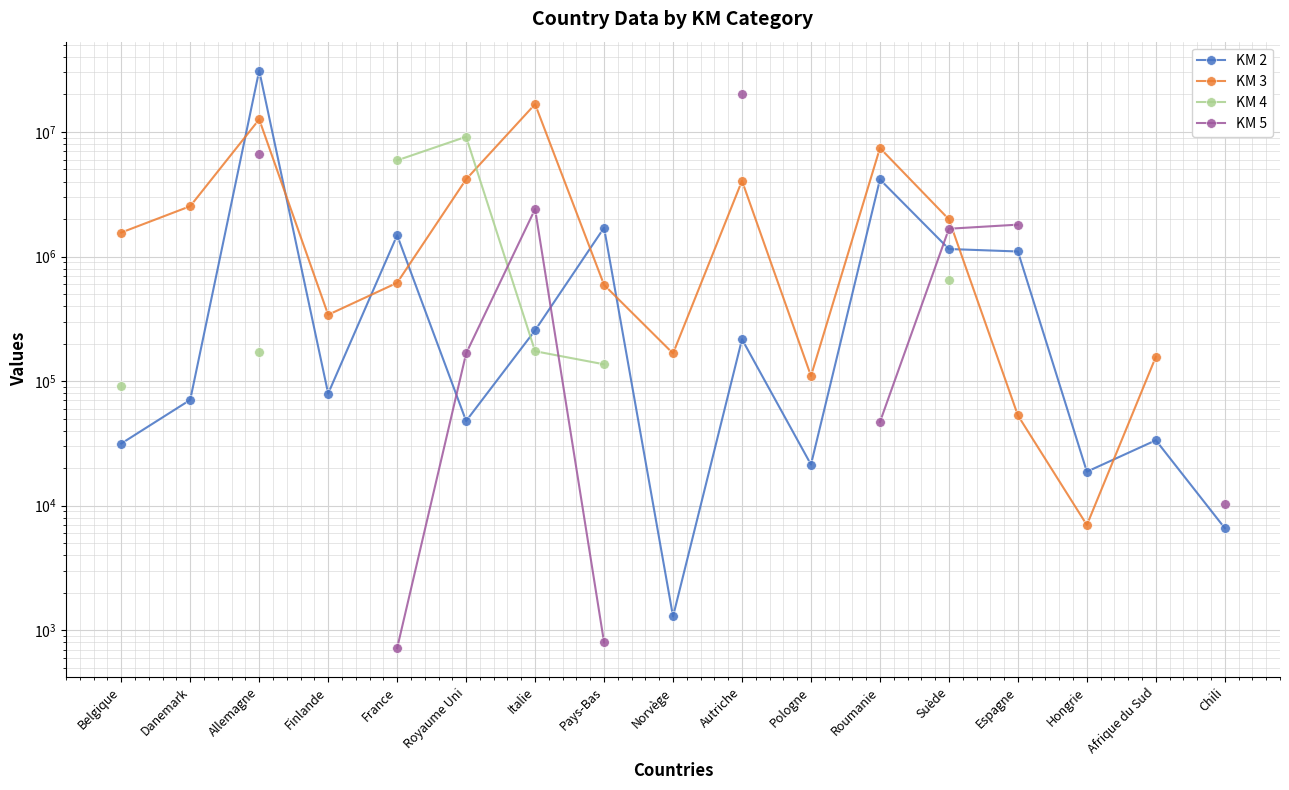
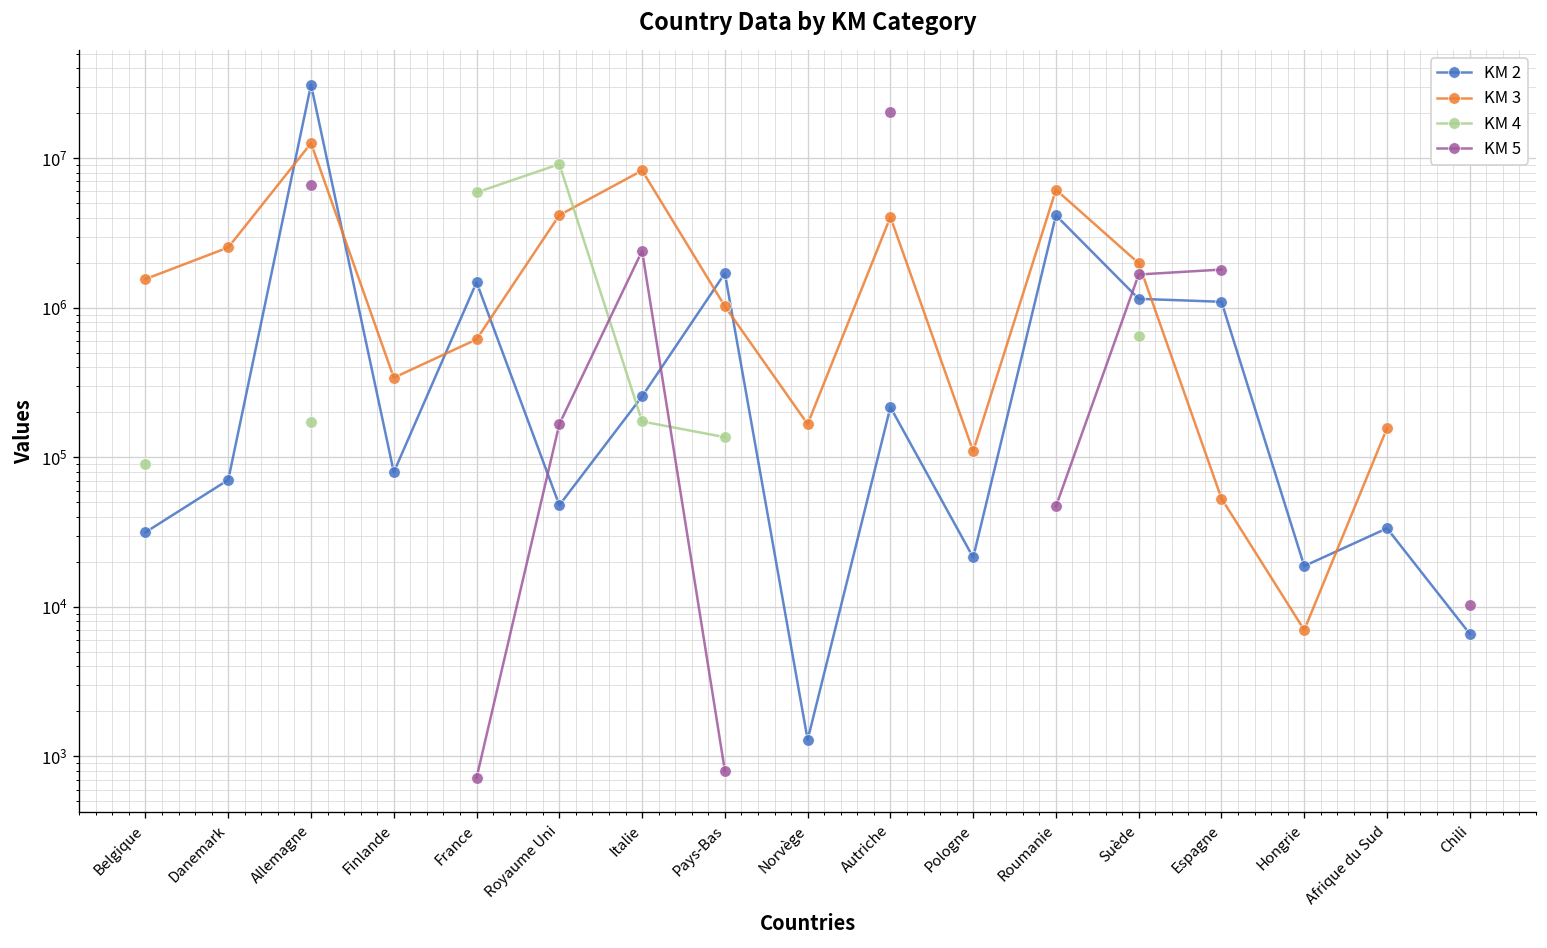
  {
    "KM 2": {
      "Belgique": 32000,
      "Danemark": 70000,
      "Allemagne": 31000000,
      "Finlande": 80000,
      "France": 1500000,
      "Royaume Uni": 48000,
      "Italie": 260000,
      "Pays-Bas": 1700000,
      "Norvège": 1300,
      "Autriche": 220000,
      "Pologne": 21000,
      "Roumanie": 4200000,
      "Suède": 1100000,
      "Espagne": 1100000,
      "Hongrie": 19000,
      "Afrique du Sud": 34000,
      "Chili": 7000
    },
    "KM 3": {
      "Belgique": 1600000,
      "Danemark": 2500000,
      "Allemagne": 13000000,
      "Finlande": 340000,
      "France": 600000,
      "Royaume Uni": 4200000,
-     "Italie": 17000000,
-     "Pays-Bas": 600000,
+     "Italie": 8000000,
+     "Pays-Bas": 1000000,
      "Norvège": 170000,
      "Autriche": 4100000,
      "Pologne": 110000,
-     "Roumanie": 7000000,
+     "Roumanie": 6000000,
      "Suède": 2000000,
      "Espagne": 53000,
      "Hongrie": 7000,
      "Afrique du Sud": 160000
    },
    "KM 4": {
      "Belgique": 90000,
      "Allemagne": 170000,
      "France": 6000000,
      "Royaume Uni": 9000000,
      "Italie": 170000,
      "Pays-Bas": 140000,
      "Suède": 600000
    },
    "KM 5": {
      "Allemagne": 7000000,
      "France": 700,
      "Royaume Uni": 170000,
      "Italie": 2400000,
      "Pays-Bas": 800,
      "Autriche": 20000000,
      "Roumanie": 47000,
      "Suède": 1700000,
      "Espagne": 1800000,
      "Chili": 10000
    }
  }
